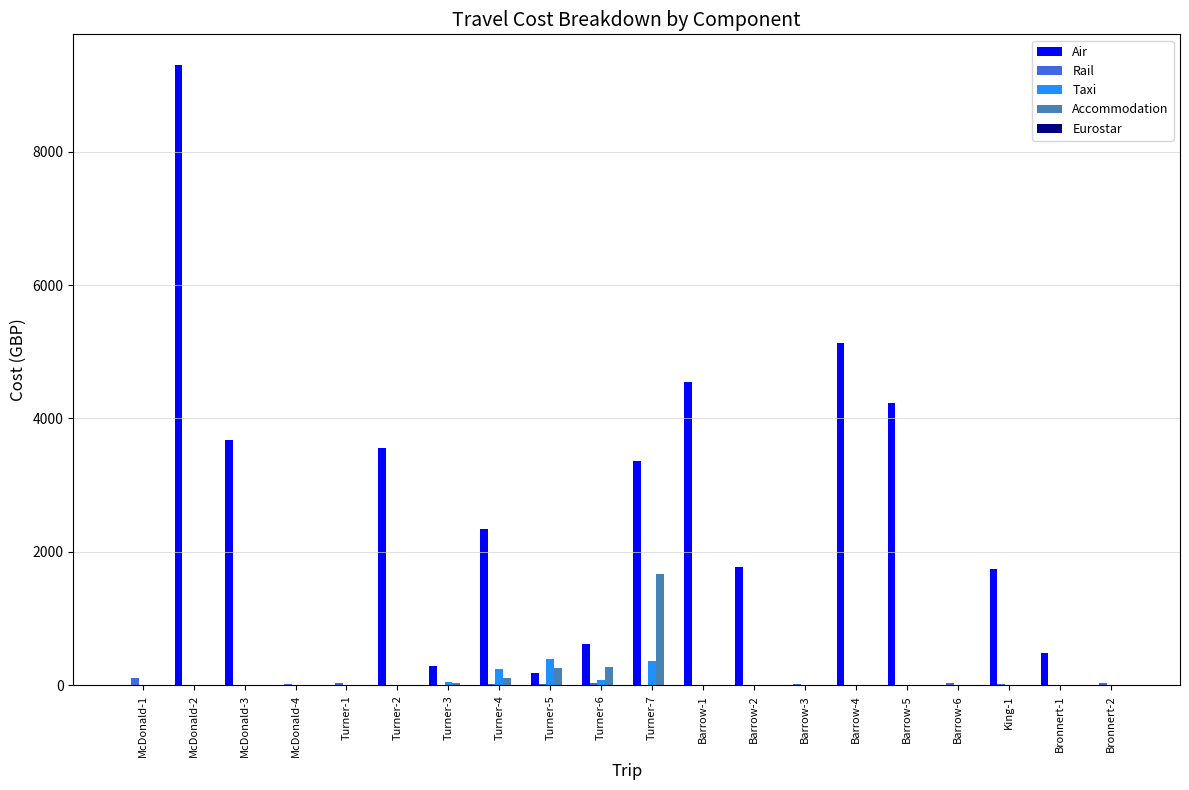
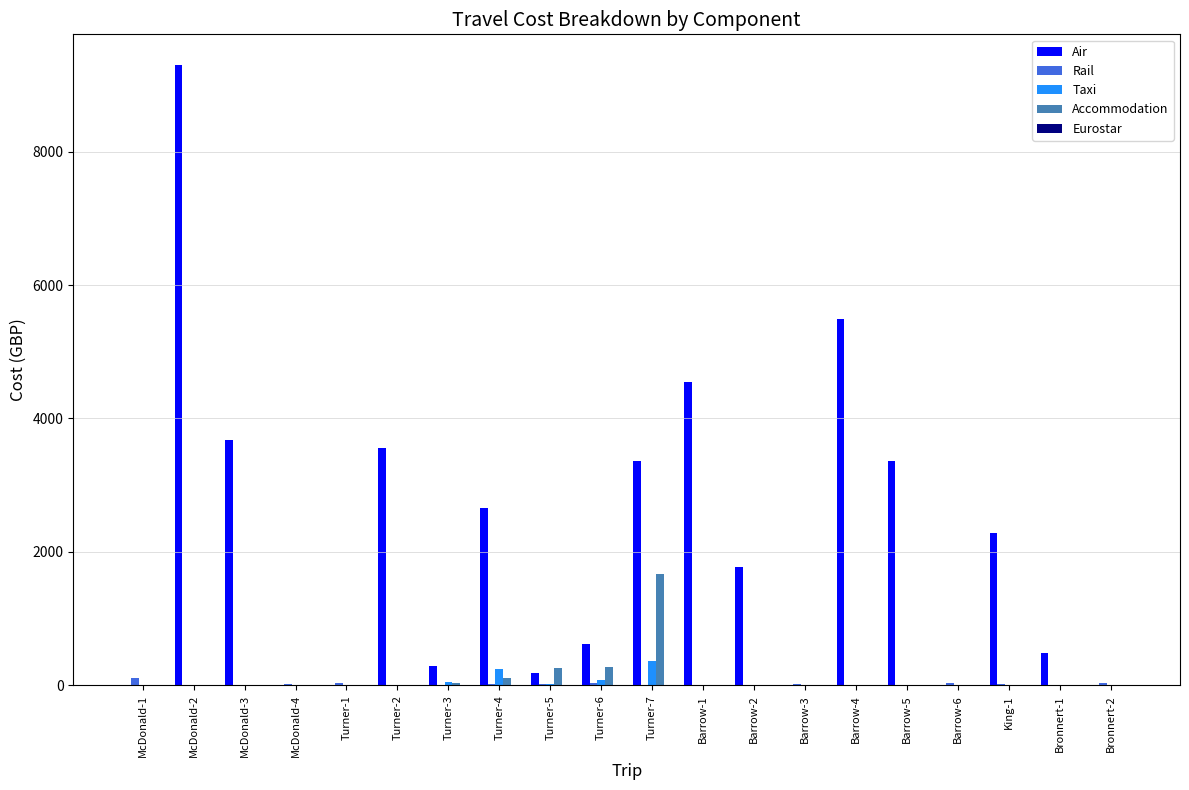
  {
    "Air": {
      "McDonald-1": 0,
      "McDonald-2": 9300,
      "McDonald-3": 3700,
      "McDonald-4": 0,
      "Turner-1": 0,
      "Turner-2": 3600,
      "Turner-3": 300,
-     "Turner-4": 2300,
+     "Turner-4": 2700,
      "Turner-5": 200,
      "Turner-6": 600,
      "Turner-7": 3400,
      "Barrow-1": 4600,
      "Barrow-2": 1800,
      "Barrow-3": 0,
-     "Barrow-4": 5100,
-     "Barrow-5": 4200,
+     "Barrow-4": 5500,
+     "Barrow-5": 3400,
      "Barrow-6": 0,
-     "King-1": 1700,
+     "King-1": 2300,
      "Bronnert-1": 500,
      "Bronnert-2": 0
    },
    "Taxi": {
      "McDonald-1": 0,
      "McDonald-2": 0,
      "McDonald-3": 0,
      "McDonald-4": 0,
      "Turner-1": 0,
      "Turner-2": 0,
      "Turner-3": 100,
      "Turner-4": 200,
-     "Turner-5": 400,
+     "Turner-5": 0,
      "Turner-6": 100,
      "Turner-7": 400,
      "Barrow-1": 0,
      "Barrow-2": 0,
      "Barrow-3": 0,
      "Barrow-4": 0,
      "Barrow-5": 0,
      "Barrow-6": 0,
      "King-1": 0,
      "Bronnert-1": 0,
      "Bronnert-2": 0
    },
    "Eurostar": {
      "McDonald-1": 0,
      "McDonald-2": 0,
      "McDonald-3": 0,
      "McDonald-4": 0,
      "Turner-1": 0,
      "Turner-2": 0,
      "Turner-3": 0,
      "Turner-4": 0,
      "Turner-5": 0,
      "Turner-6": 0,
      "Turner-7": 0,
      "Barrow-1": 0,
      "Barrow-2": 0,
      "Barrow-3": 0,
      "Barrow-4": 0,
      "Barrow-5": 0,
      "Barrow-6": 0,
      "King-1": 0,
      "Bronnert-1": 0,
      "Bronnert-2": 0
    }
  }
